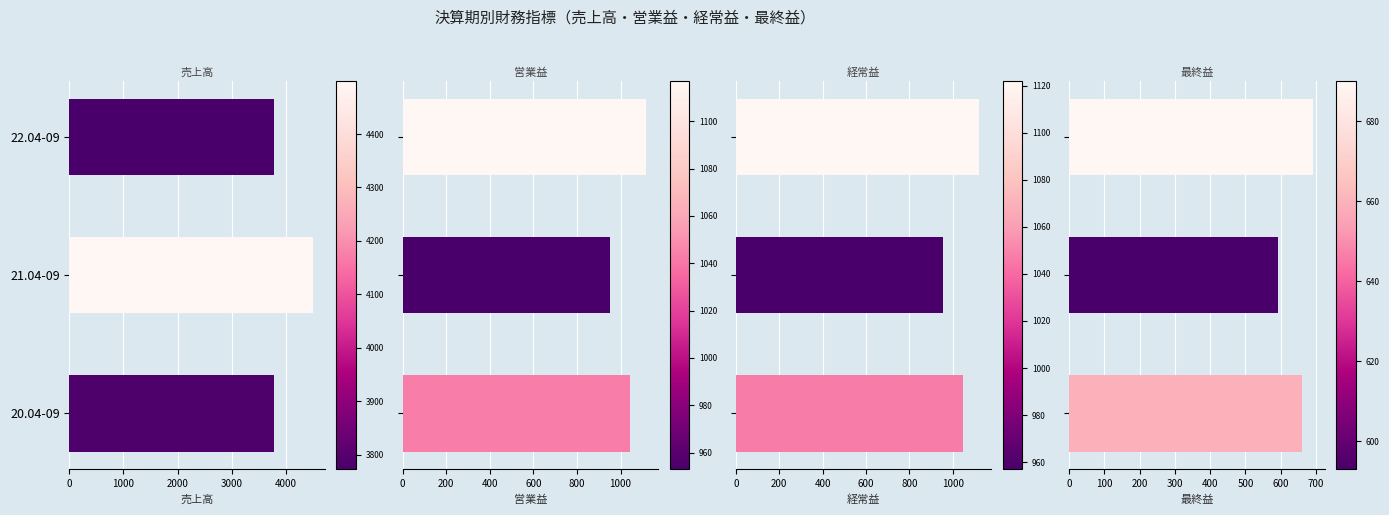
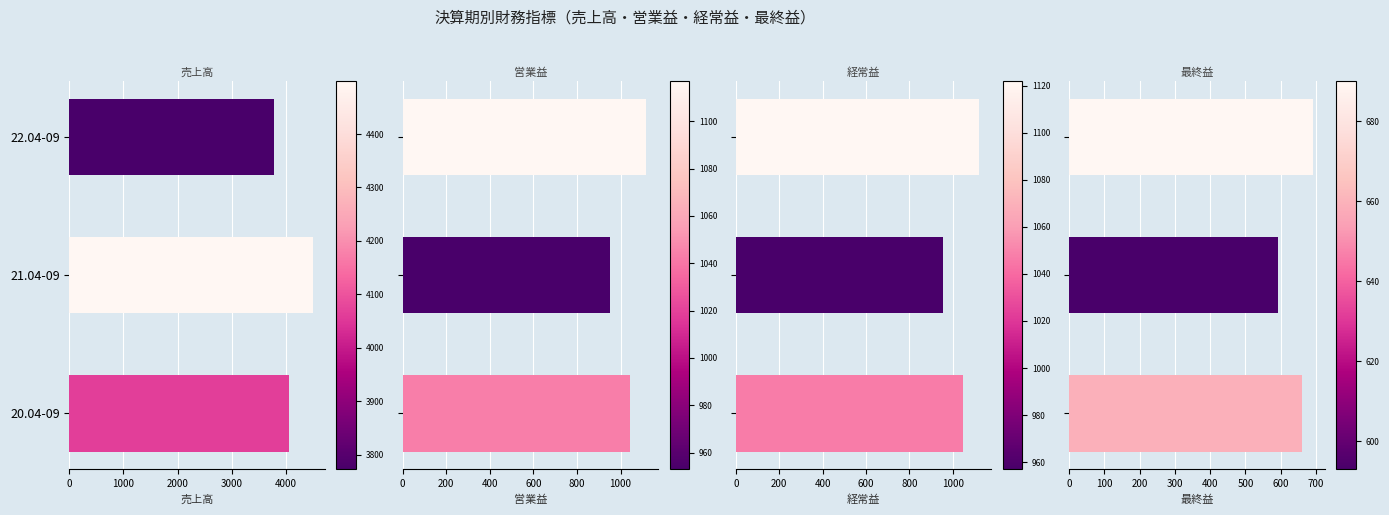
  {
    "売上高": {
      "22.04-09": 3800,
      "21.04-09": 4500,
-     "20.04-09": 3800
+     "20.04-09": 4100
    }
  }
